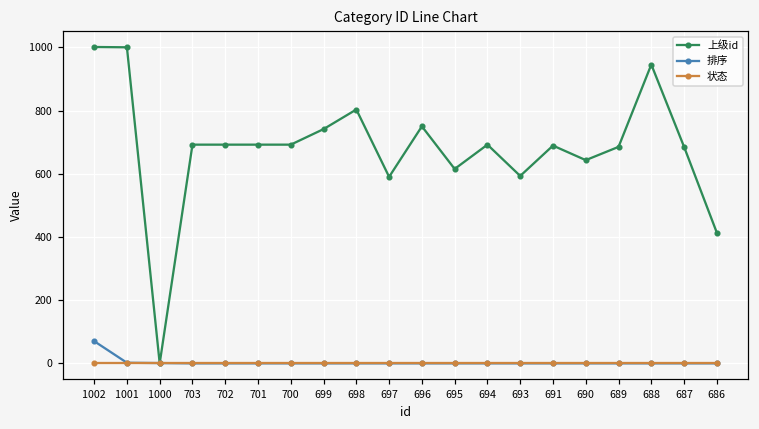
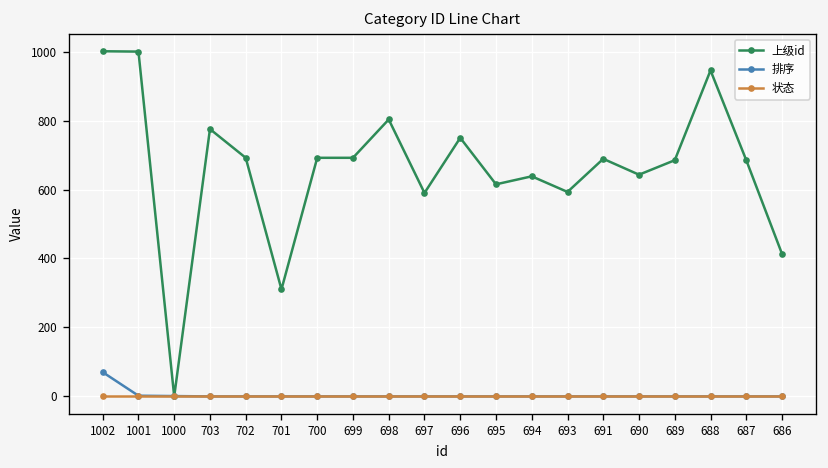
  {
    "上级id": {
      "1002": 1000,
      "1001": 1000,
-     "703": 690,
+     "703": 780,
      "702": 690,
-     "701": 690,
+     "701": 310,
      "700": 690,
-     "699": 740,
+     "699": 690,
      "698": 800,
      "697": 590,
      "696": 750,
      "695": 620,
-     "694": 690,
+     "694": 640,
      "693": 590,
      "691": 690,
      "690": 640,
      "689": 690,
      "688": 950,
      "687": 690,
      "686": 410
    },
    "排序": {
      "1002": 70
    },
    "状态": {
      "1002": 0
    }
  }
